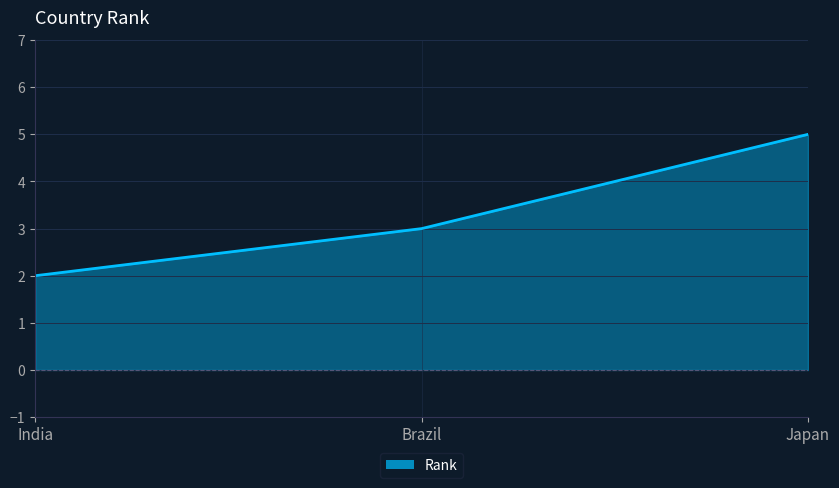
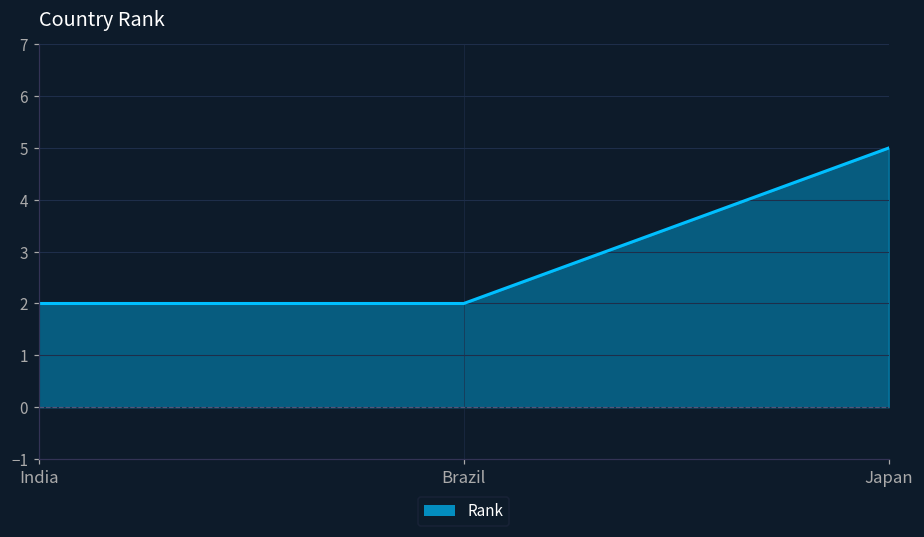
  {
    "India": 2,
-   "Brazil": 3,
+   "Brazil": 2,
    "Japan": 5
  }
